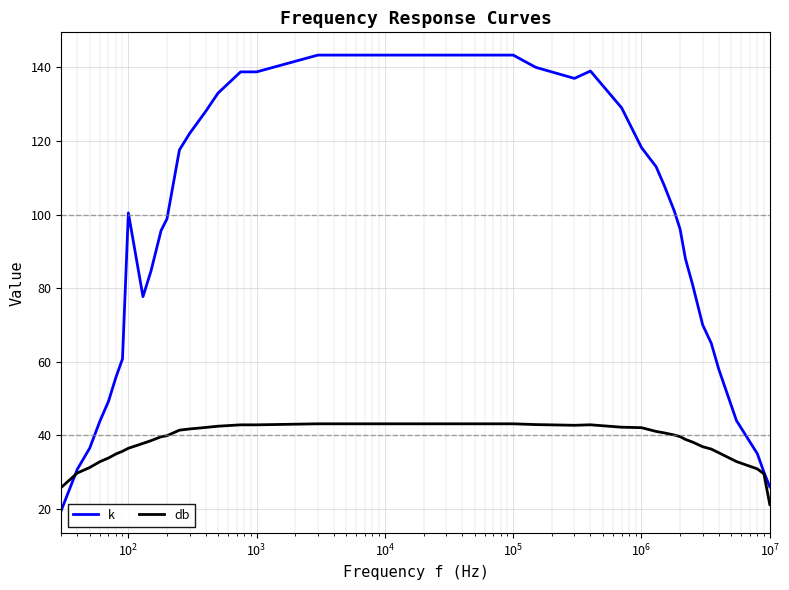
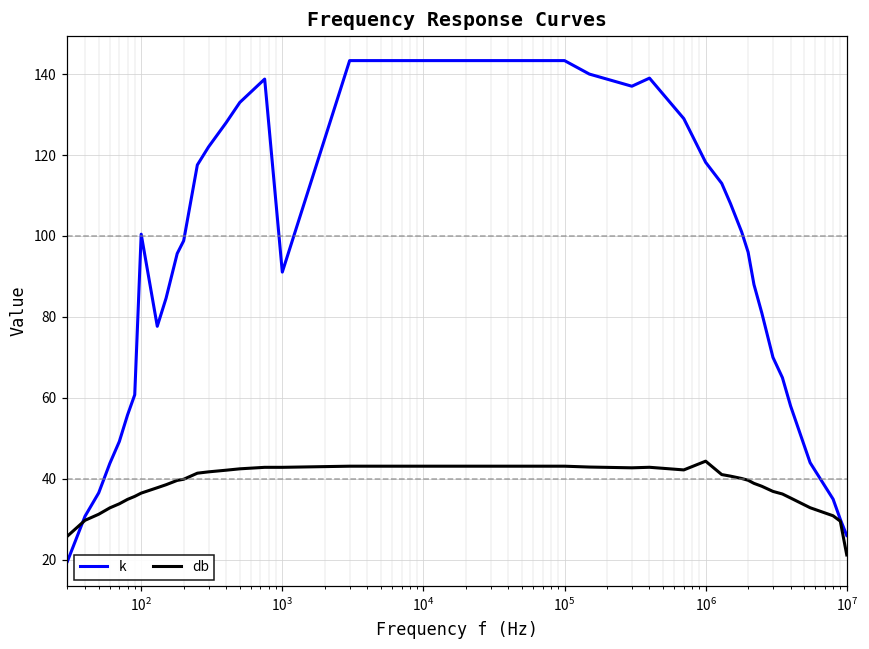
  {
    "k": {
      "10^2": 100,
-     "10^3": 139,
+     "10^3": 91,
      "10^5": 143,
      "10^6": 118,
      "10^7": 26
    },
    "db": {
      "10^2": 36,
      "10^3": 43,
      "10^5": 43,
-     "10^6": 42,
+     "10^6": 44,
      "10^7": 21
    }
  }
